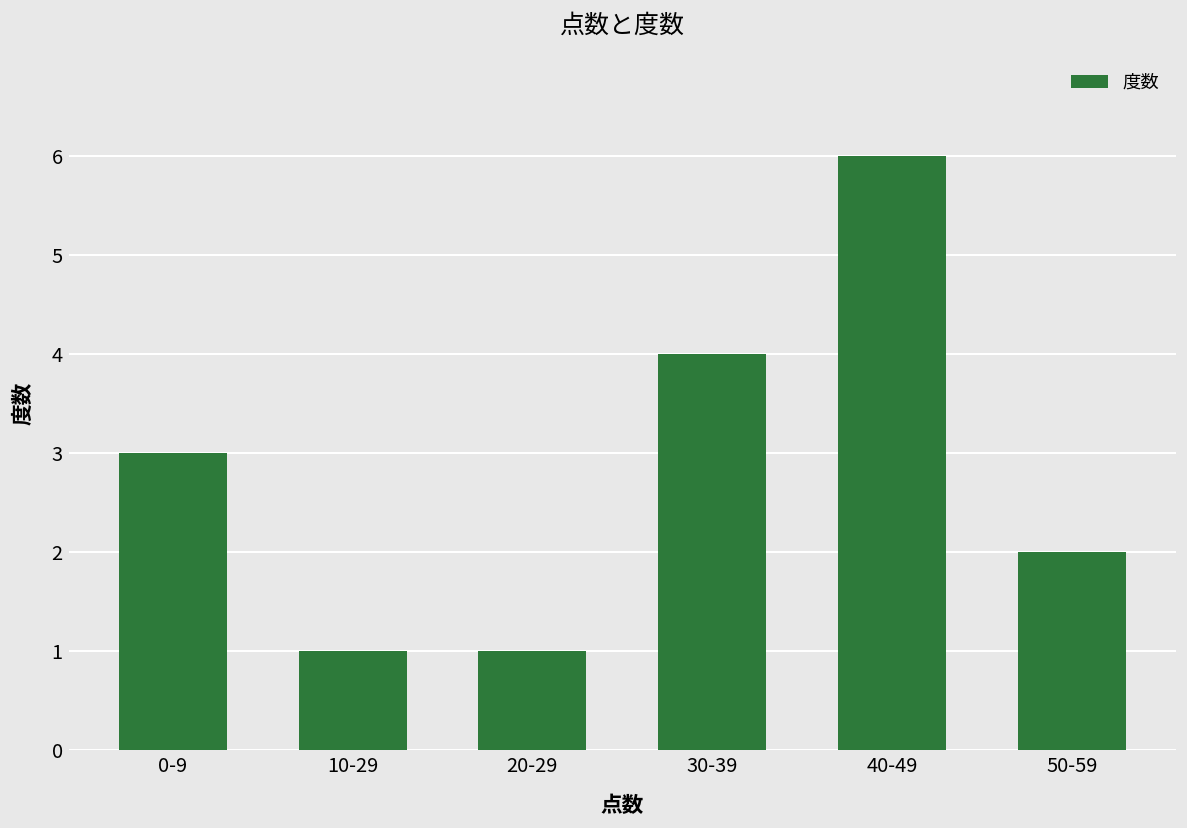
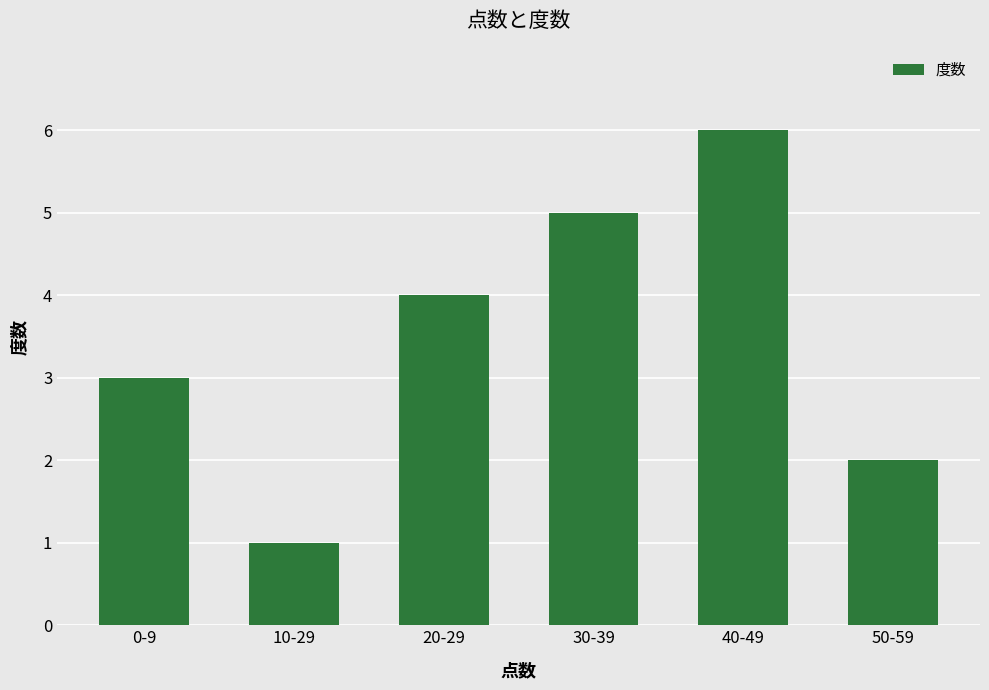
  {
    "0-9": 3,
    "10-29": 1,
-   "20-29": 1,
-   "30-39": 4,
+   "20-29": 4,
+   "30-39": 5,
    "40-49": 6,
    "50-59": 2
  }
